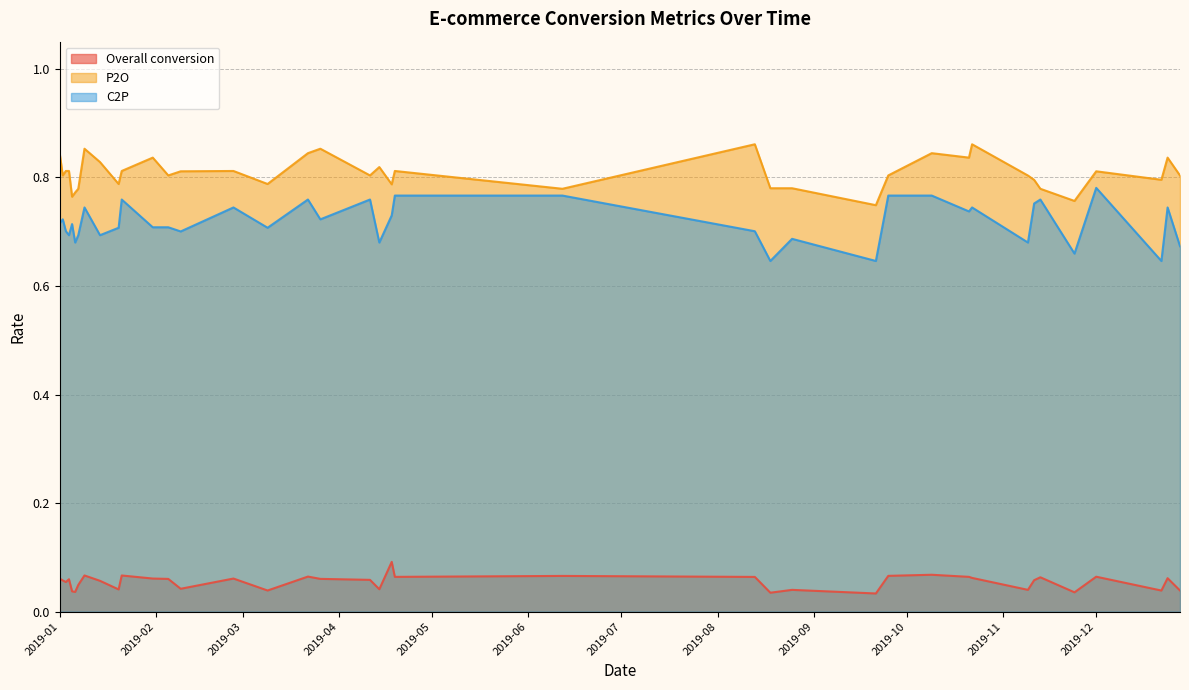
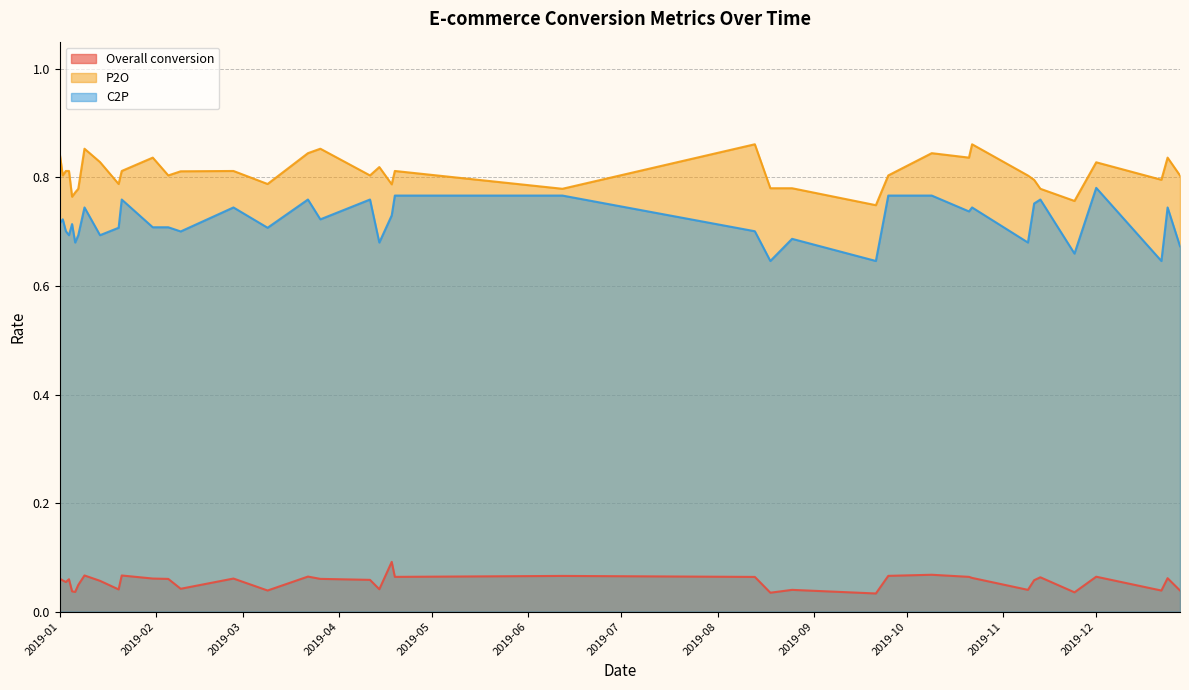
  {
    "Overall conversion": {
      "2019-01": 0.06,
      "2019-12": 0.06
    },
    "P2O": {
      "2019-01": 0.84,
-     "2019-12": 0.81
+     "2019-12": 0.83
    },
    "C2P": {
      "2019-01": 0.72,
      "2019-12": 0.78
    }
  }
